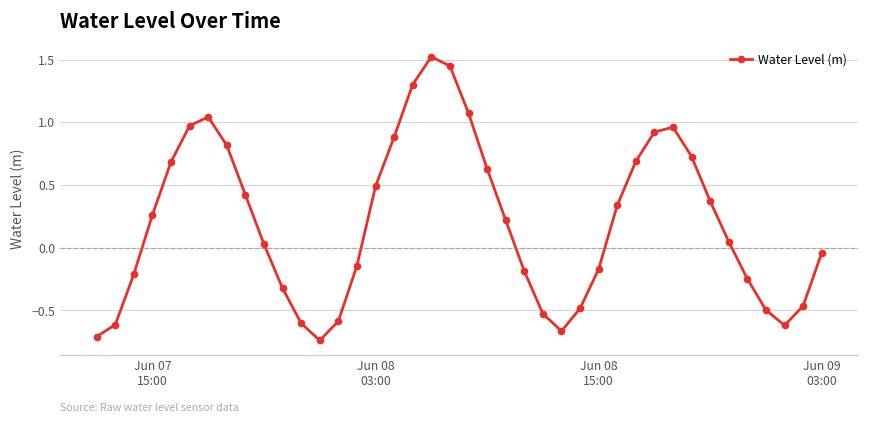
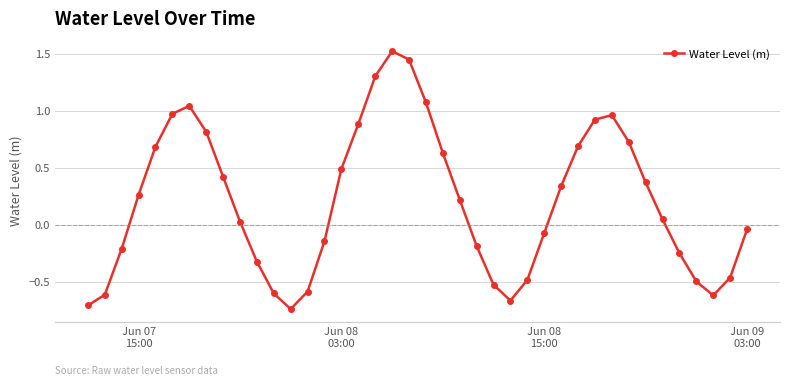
  {
    "Jun 07 15:00": 0.26,
    "Jun 08 03:00": 0.49,
-   "Jun 08 15:00": -0.17,
+   "Jun 08 15:00": -0.07,
    "Jun 09 03:00": -0.04
  }
